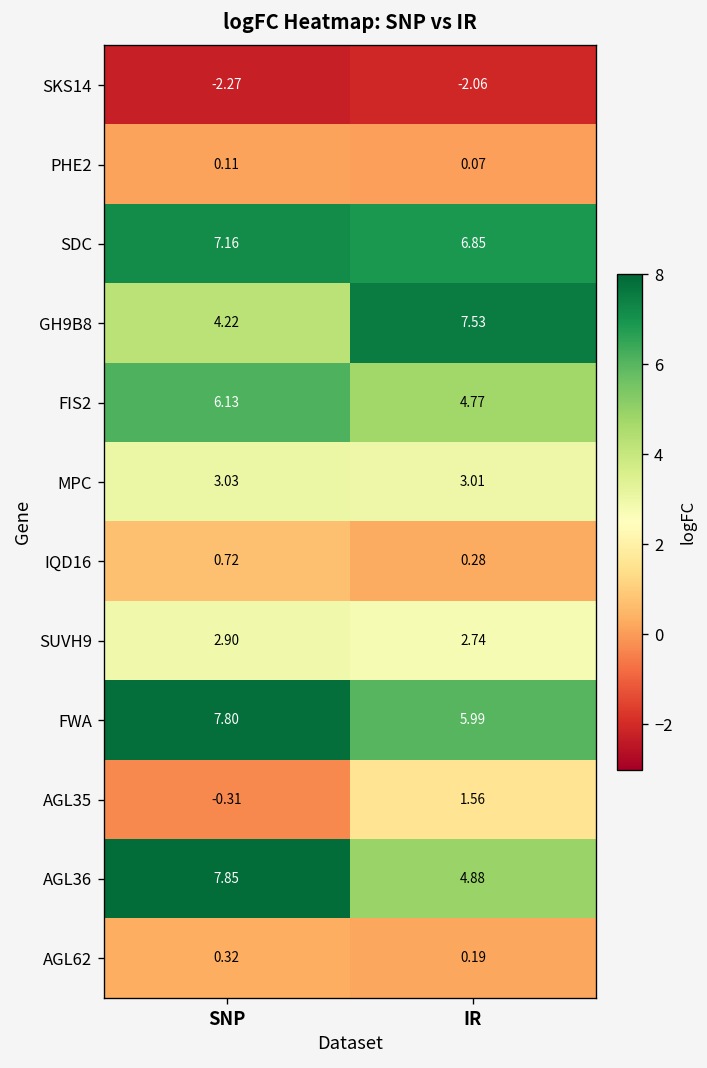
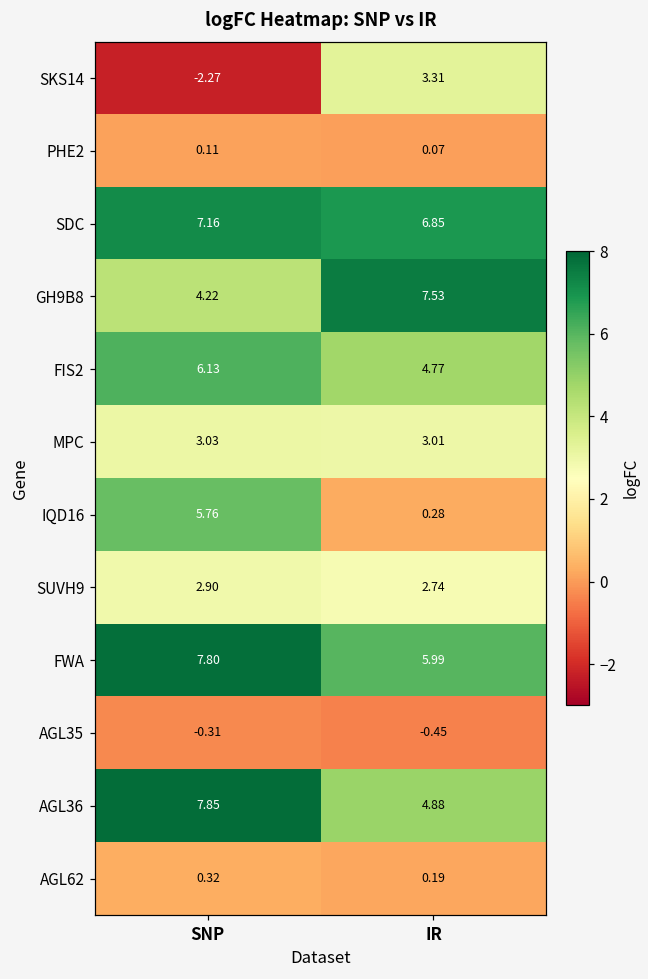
  {
    "SKS14": {
      "SNP": -2.27,
-     "IR": -2.06
+     "IR": 3.31
    },
    "PHE2": {
      "SNP": 0.11,
      "IR": 0.07
    },
    "SDC": {
      "SNP": 7.16,
      "IR": 6.85
    },
    "GH9B8": {
      "SNP": 4.22,
      "IR": 7.53
    },
    "FIS2": {
      "SNP": 6.13,
      "IR": 4.77
    },
    "MPC": {
      "SNP": 3.03,
      "IR": 3.01
    },
    "IQD16": {
-     "SNP": 0.72,
+     "SNP": 5.76,
      "IR": 0.28
    },
    "SUVH9": {
      "SNP": 2.90,
      "IR": 2.74
    },
    "FWA": {
      "SNP": 7.80,
      "IR": 5.99
    },
    "AGL35": {
      "SNP": -0.31,
-     "IR": 1.56
+     "IR": -0.45
    },
    "AGL36": {
      "SNP": 7.85,
      "IR": 4.88
    },
    "AGL62": {
      "SNP": 0.32,
      "IR": 0.19
    }
  }
